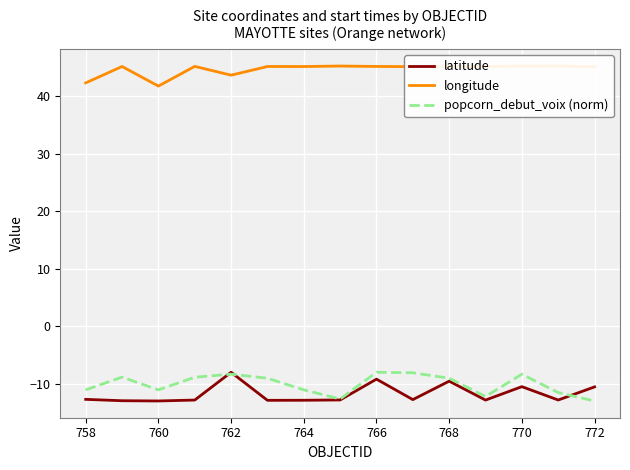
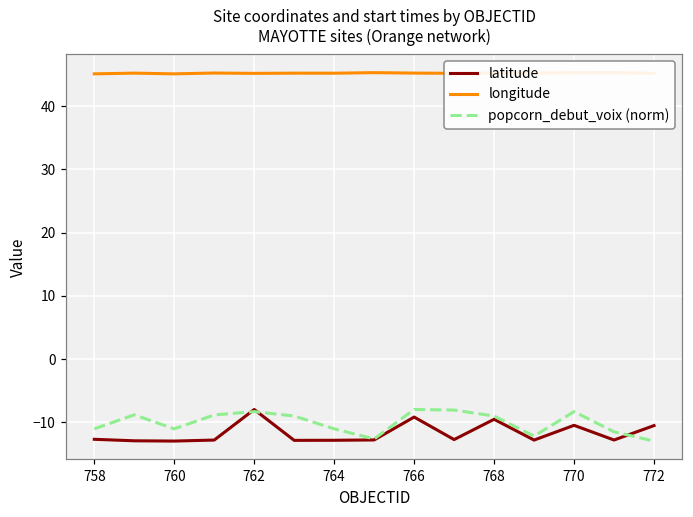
  {
    "latitude": {
      "758": -13,
      "760": -13,
      "764": -13,
      "766": -9,
      "768": -10,
      "770": -10,
      "772": -11
    },
    "longitude": {
-     "758": 42,
-     "760": 42,
-     "762": 44,
+     "758": 45,
+     "760": 45,
+     "762": 45,
      "764": 45,
      "766": 45
    },
    "popcorn_debut_voix (norm)": {
      "758": -11,
      "760": -11,
      "764": -11,
      "766": -8,
      "768": -9,
      "770": -8,
      "772": -13
    }
  }
